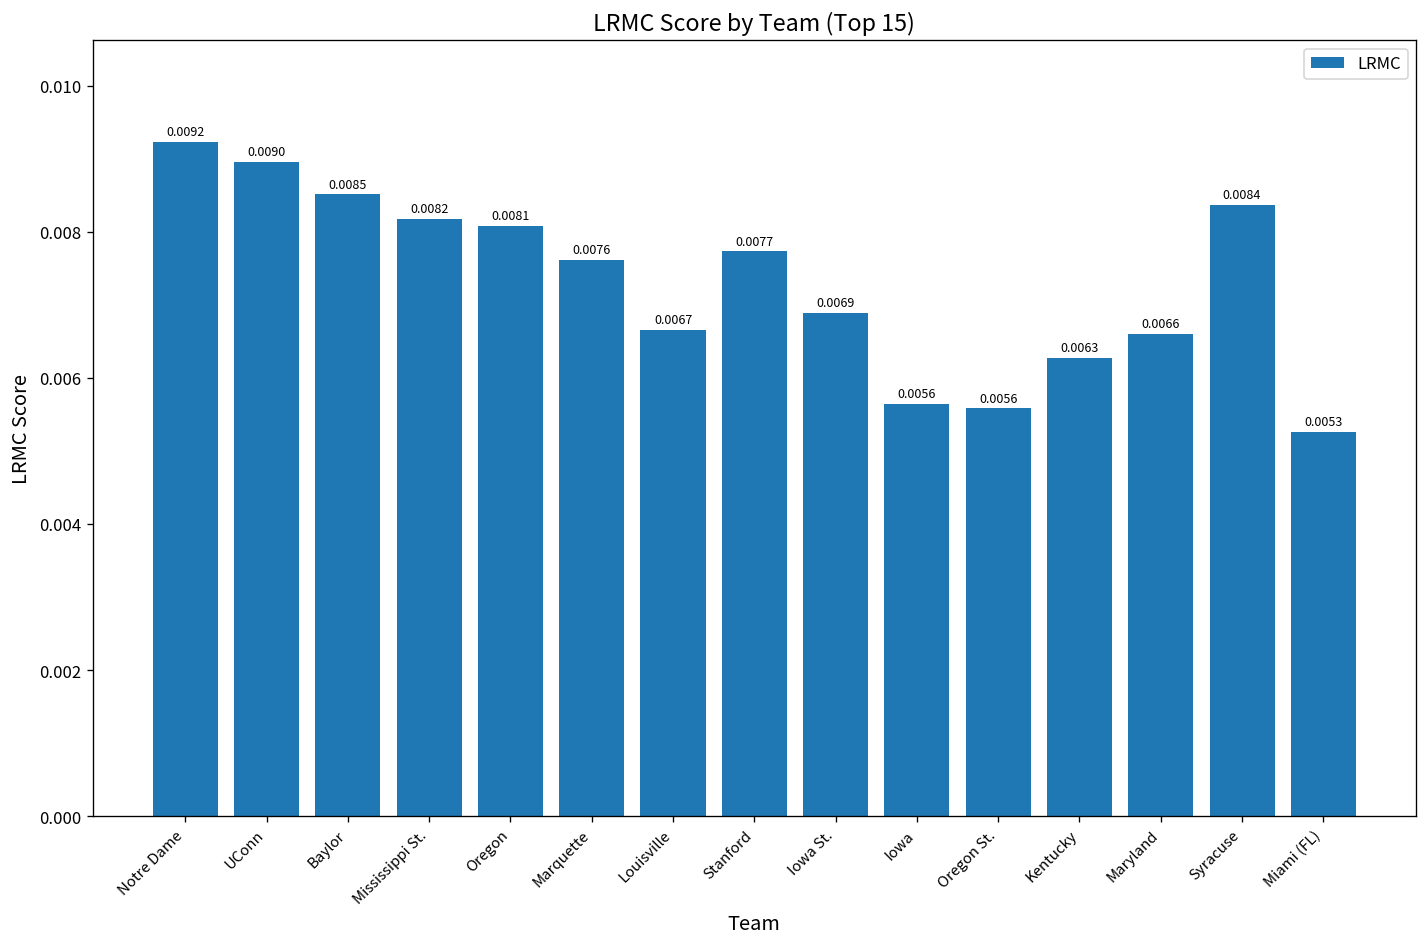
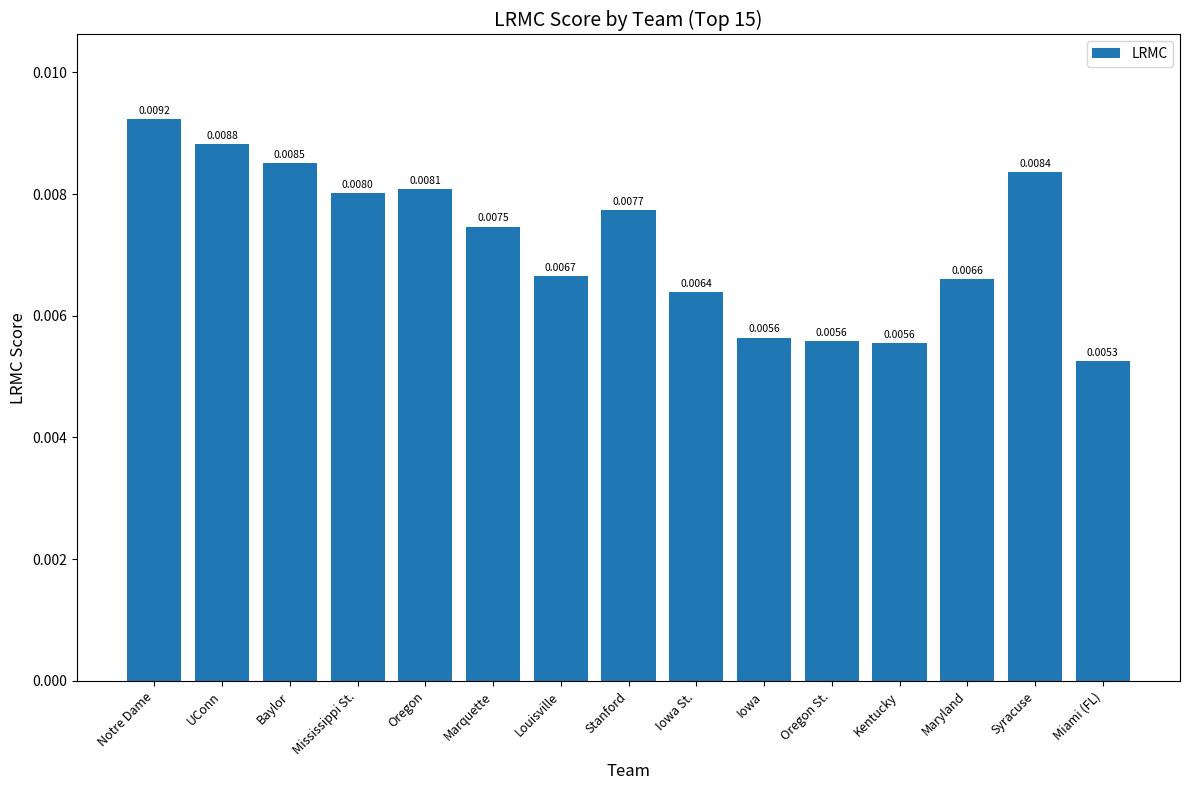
  {
    "Notre Dame": 0.0092,
-   "UConn": 0.0090,
+   "UConn": 0.0088,
    "Baylor": 0.0085,
-   "Mississippi St.": 0.0082,
+   "Mississippi St.": 0.0080,
    "Oregon": 0.0081,
-   "Marquette": 0.0076,
+   "Marquette": 0.0075,
    "Louisville": 0.0067,
    "Stanford": 0.0077,
-   "Iowa St.": 0.0069,
+   "Iowa St.": 0.0064,
    "Iowa": 0.0056,
    "Oregon St.": 0.0056,
-   "Kentucky": 0.0063,
+   "Kentucky": 0.0056,
    "Maryland": 0.0066,
    "Syracuse": 0.0084,
    "Miami (FL)": 0.0053
  }
